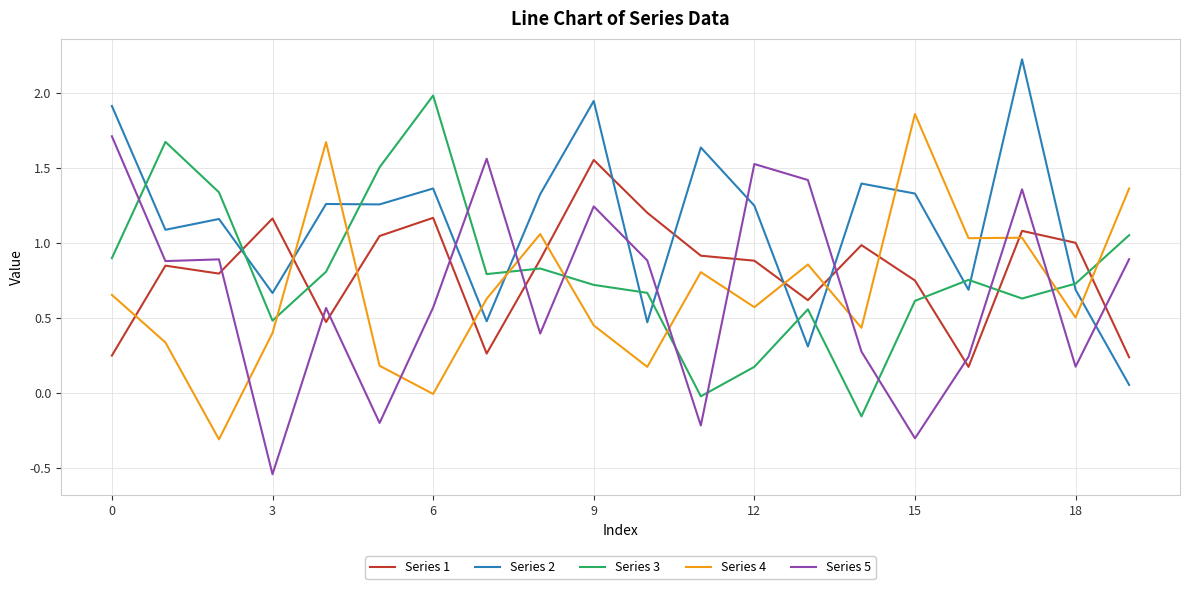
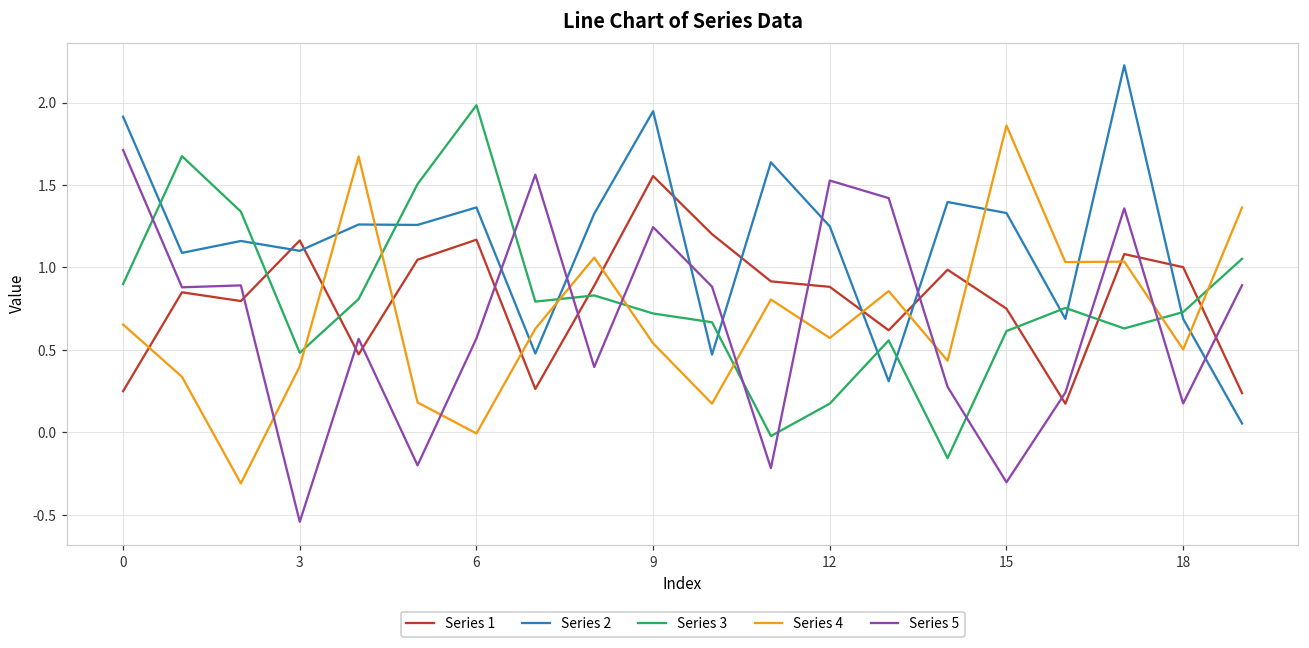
  {
    "Series 1": {
      "0": 0.25,
      "3": 1.16,
      "6": 1.17,
      "9": 1.55,
      "12": 0.88,
      "15": 0.75,
      "18": 1.00
    },
    "Series 2": {
      "0": 1.91,
-     "3": 0.67,
+     "3": 1.10,
      "6": 1.36,
      "9": 1.95,
      "12": 1.25,
      "15": 1.33,
      "18": 0.69
    },
    "Series 3": {
      "0": 0.90,
      "3": 0.48,
      "6": 1.98,
      "9": 0.72,
      "12": 0.17,
      "15": 0.61,
      "18": 0.73
    },
    "Series 4": {
      "0": 0.65,
      "3": 0.40,
      "6": -0.01,
-     "9": 0.45,
+     "9": 0.54,
      "12": 0.57,
      "15": 1.86,
      "18": 0.50
    },
    "Series 5": {
      "0": 1.71,
      "3": -0.54,
      "6": 0.57,
      "9": 1.24,
      "12": 1.53,
      "15": -0.30,
      "18": 0.18
    }
  }
